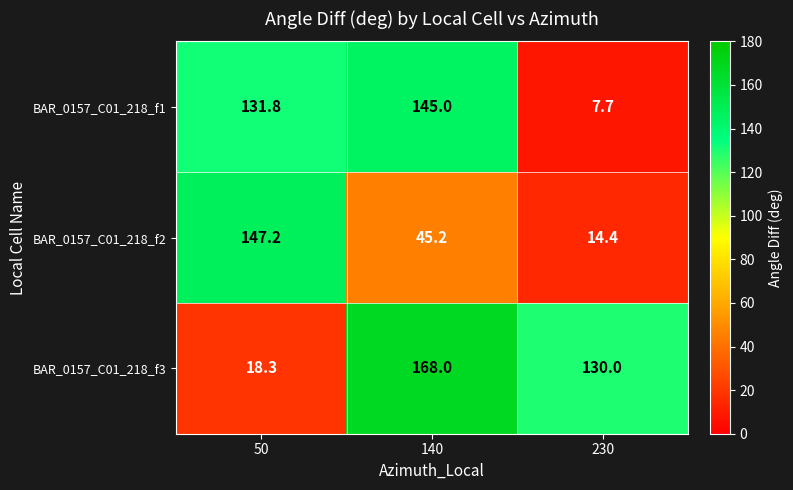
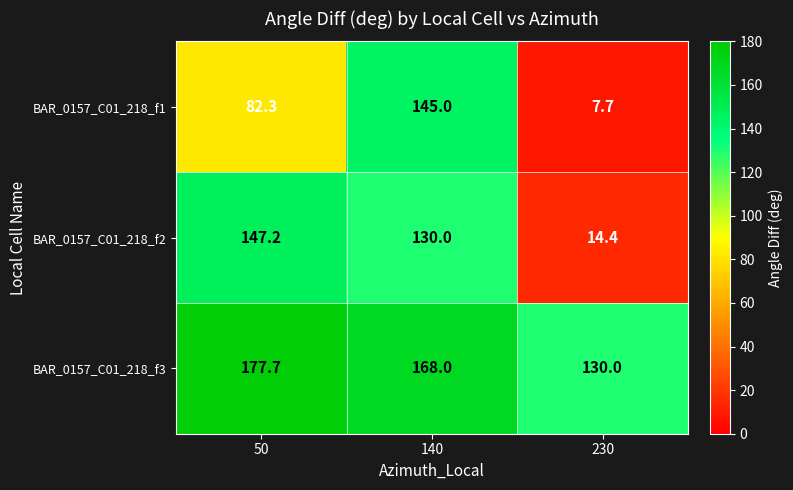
  {
    "BAR_0157_C01_218_f1": {
-     "50": 131.8,
+     "50": 82.3,
      "140": 145.0,
      "230": 7.7
    },
    "BAR_0157_C01_218_f2": {
      "50": 147.2,
-     "140": 45.2,
+     "140": 130.0,
      "230": 14.4
    },
    "BAR_0157_C01_218_f3": {
-     "50": 18.3,
+     "50": 177.7,
      "140": 168.0,
      "230": 130.0
    }
  }
